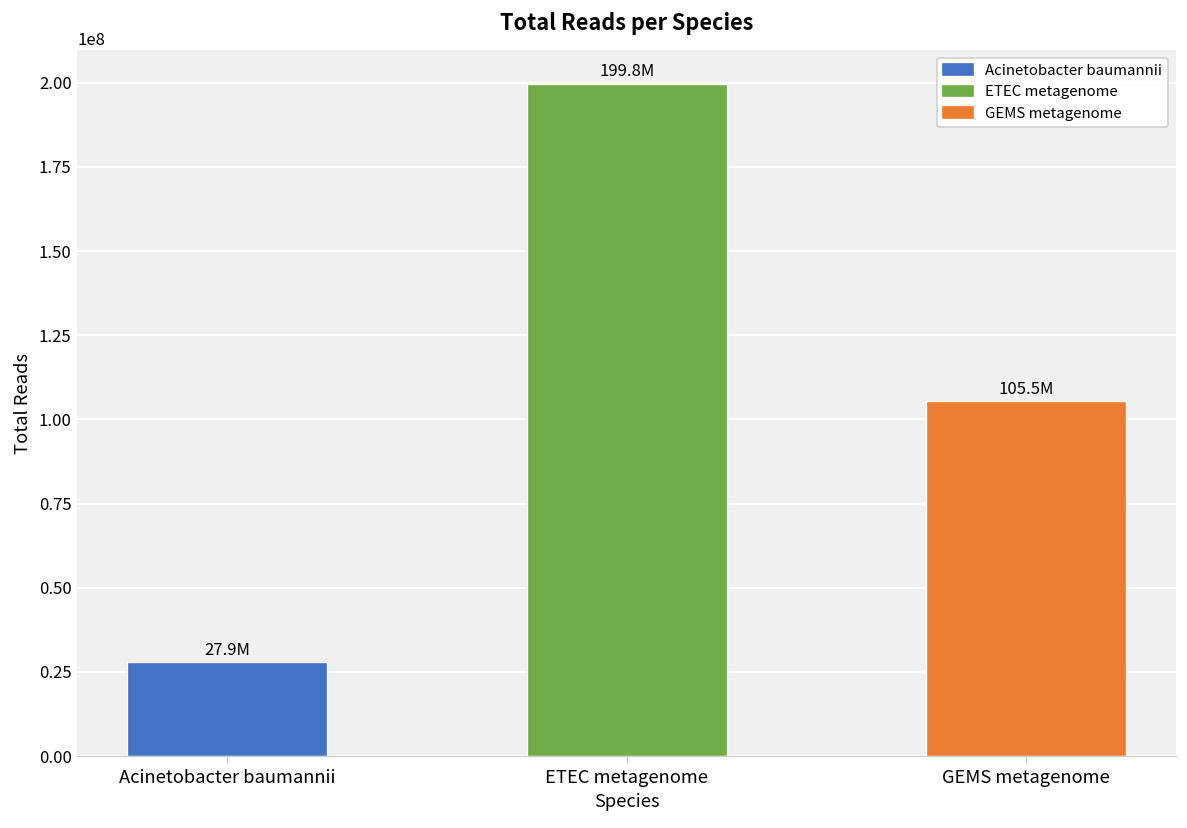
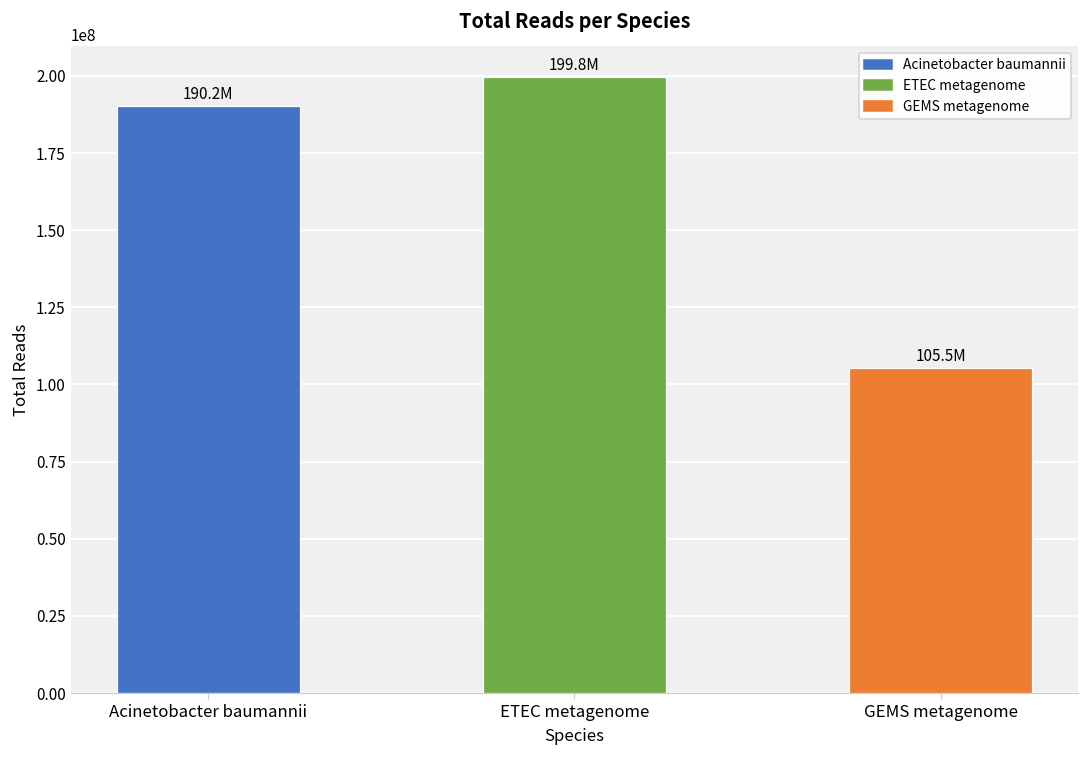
  {
-   "Acinetobacter baumannii": "27.9M",
+   "Acinetobacter baumannii": "190.2M",
    "ETEC metagenome": "199.8M",
    "GEMS metagenome": "105.5M"
  }
